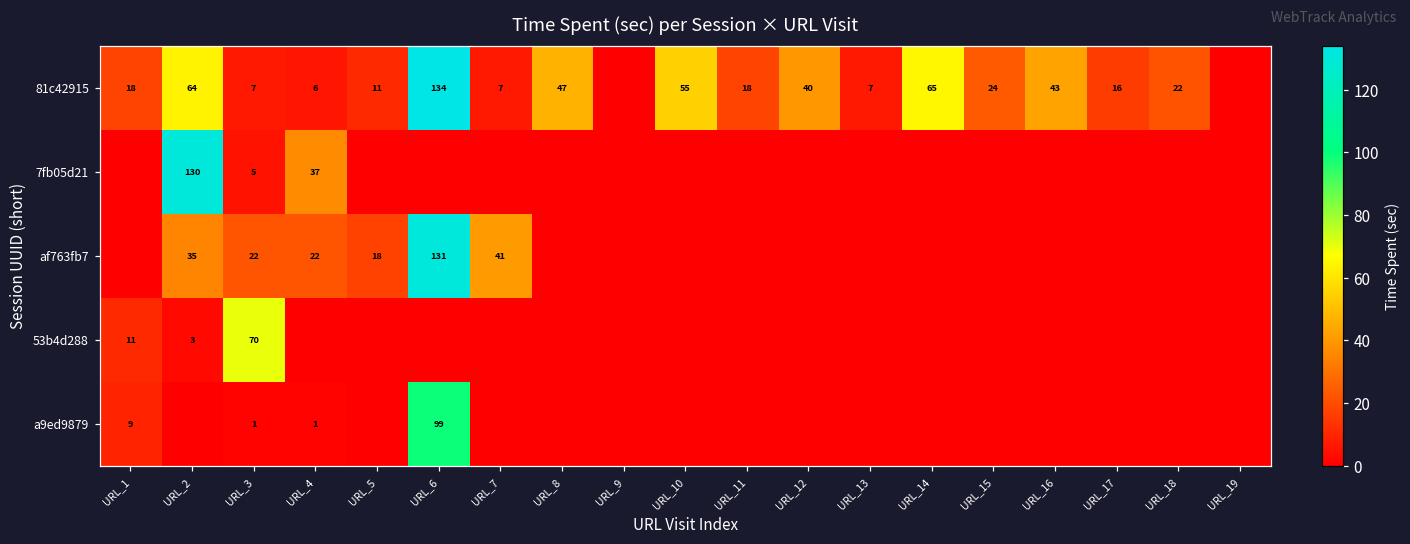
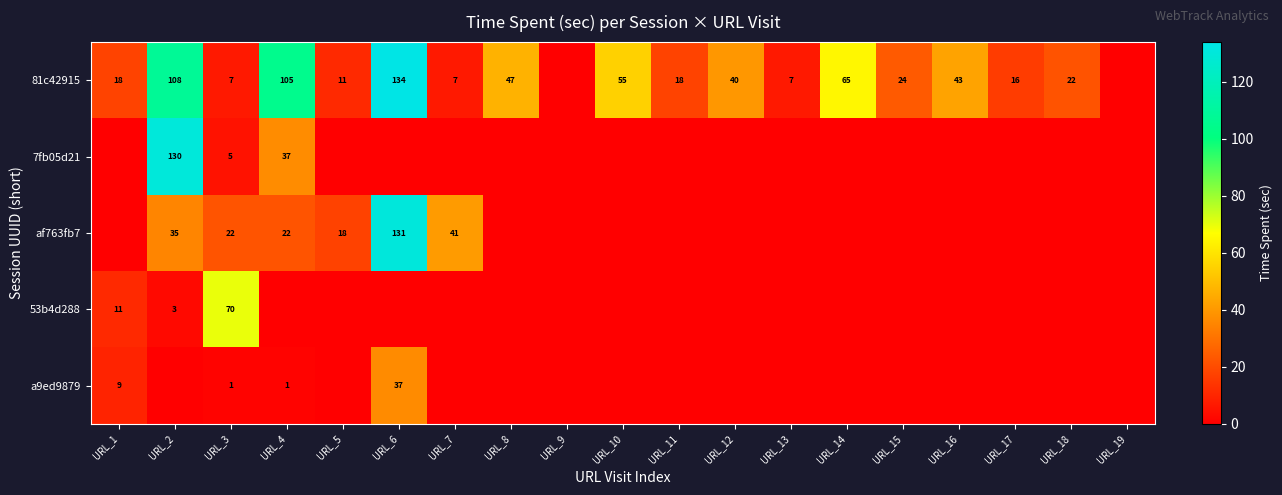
  {
    "81c42915": {
      "URL_1": 18,
-     "URL_2": 64,
+     "URL_2": 108,
      "URL_3": 7,
-     "URL_4": 6,
+     "URL_4": 105,
      "URL_5": 11,
      "URL_6": 134,
      "URL_7": 7,
      "URL_8": 47,
      "URL_10": 55,
      "URL_11": 18,
      "URL_12": 40,
      "URL_13": 7,
      "URL_14": 65,
      "URL_15": 24,
      "URL_16": 43,
      "URL_17": 16,
      "URL_18": 22
    },
    "7fb05d21": {
      "URL_2": 130,
      "URL_3": 5,
      "URL_4": 37
    },
    "af763fb7": {
      "URL_2": 35,
      "URL_3": 22,
      "URL_4": 22,
      "URL_5": 18,
      "URL_6": 131,
      "URL_7": 41
    },
    "53b4d288": {
      "URL_1": 11,
      "URL_2": 3,
      "URL_3": 70
    },
    "a9ed9879": {
      "URL_1": 9,
      "URL_3": 1,
      "URL_4": 1,
-     "URL_6": 99
+     "URL_6": 37
    }
  }
